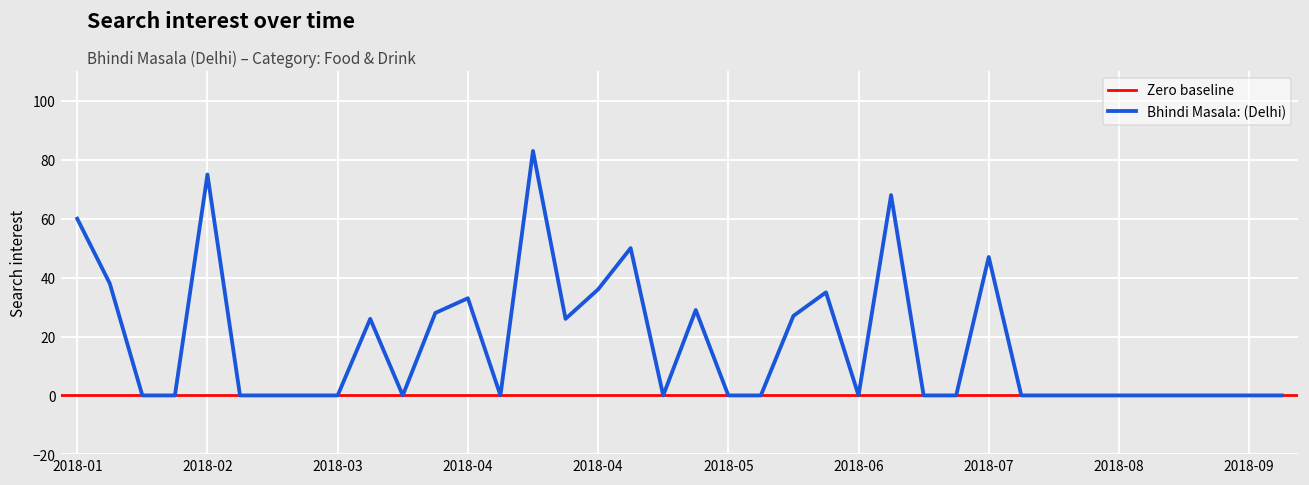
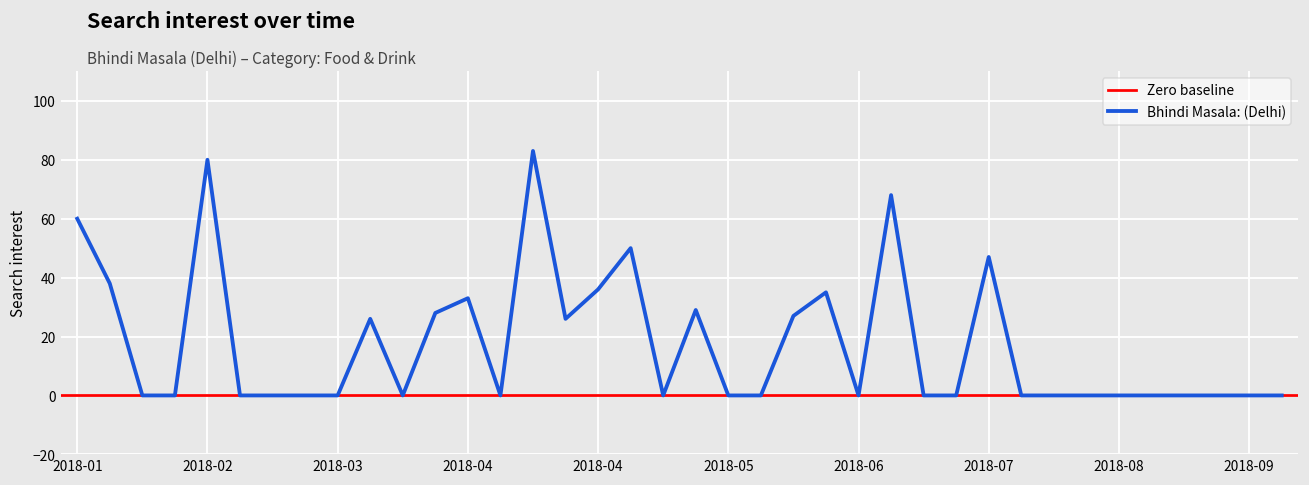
  {
    "2018-01": 60,
-   "2018-02": 75,
+   "2018-02": 80,
    "2018-03": 0,
    "2018-05": 0,
    "2018-06": 0,
    "2018-07": 47,
    "2018-08": 0,
    "2018-09": 0
  }
